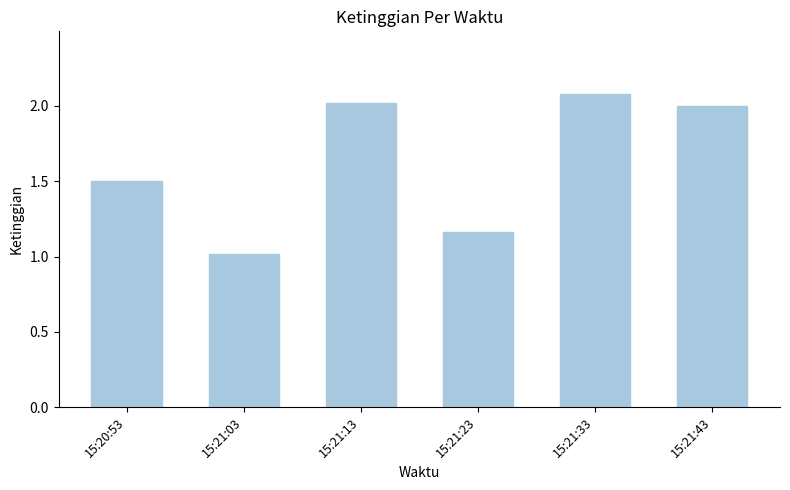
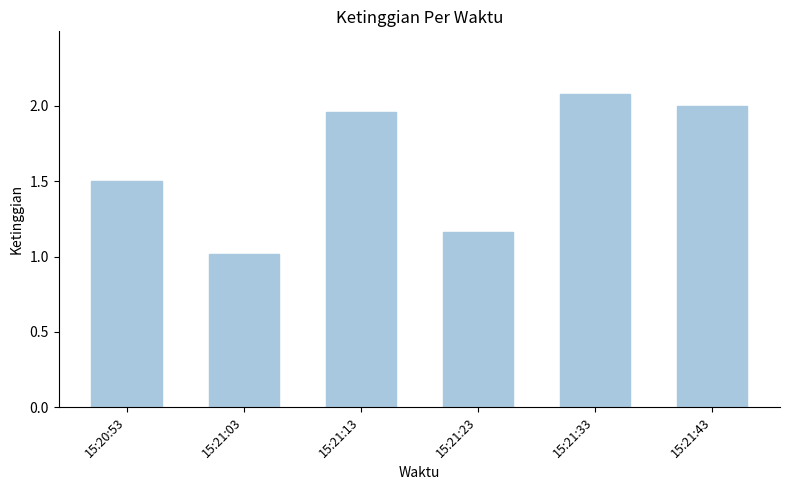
  {
    "15:20:53": 1.50,
    "15:21:03": 1.02,
-   "15:21:13": 2.02,
+   "15:21:13": 1.96,
    "15:21:23": 1.16,
    "15:21:33": 2.08,
    "15:21:43": 2.00
  }
